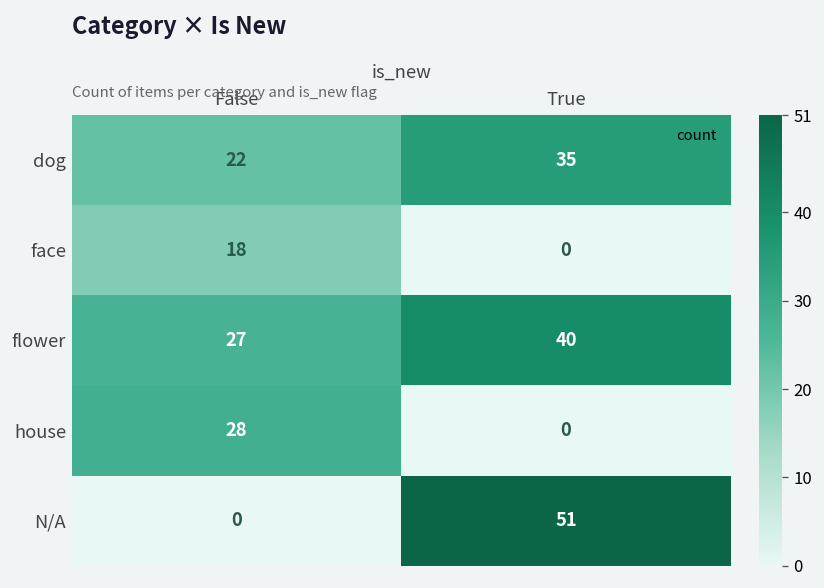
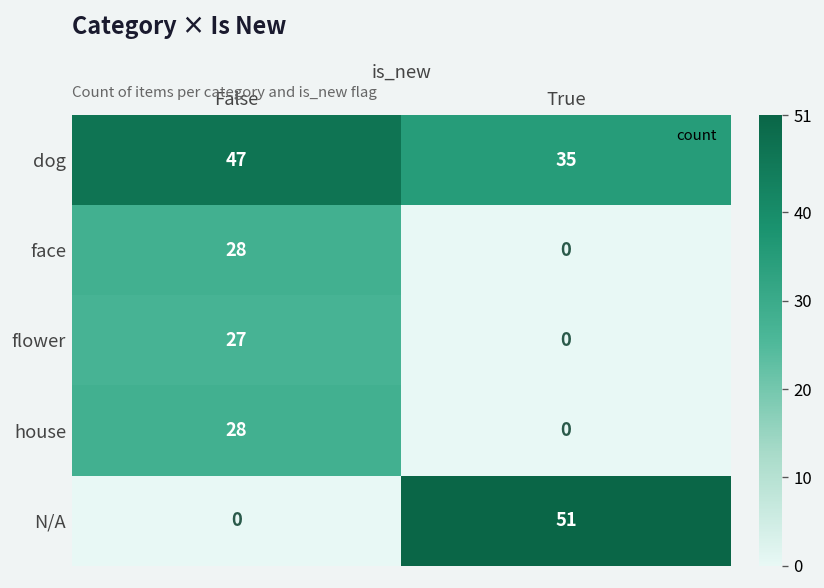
  {
    "dog": {
-     "False": 22,
+     "False": 47,
      "True": 35
    },
    "face": {
-     "False": 18,
+     "False": 28,
      "True": 0
    },
    "flower": {
      "False": 27,
-     "True": 40
+     "True": 0
    },
    "house": {
      "False": 28,
      "True": 0
    },
    "N/A": {
      "False": 0,
      "True": 51
    }
  }
